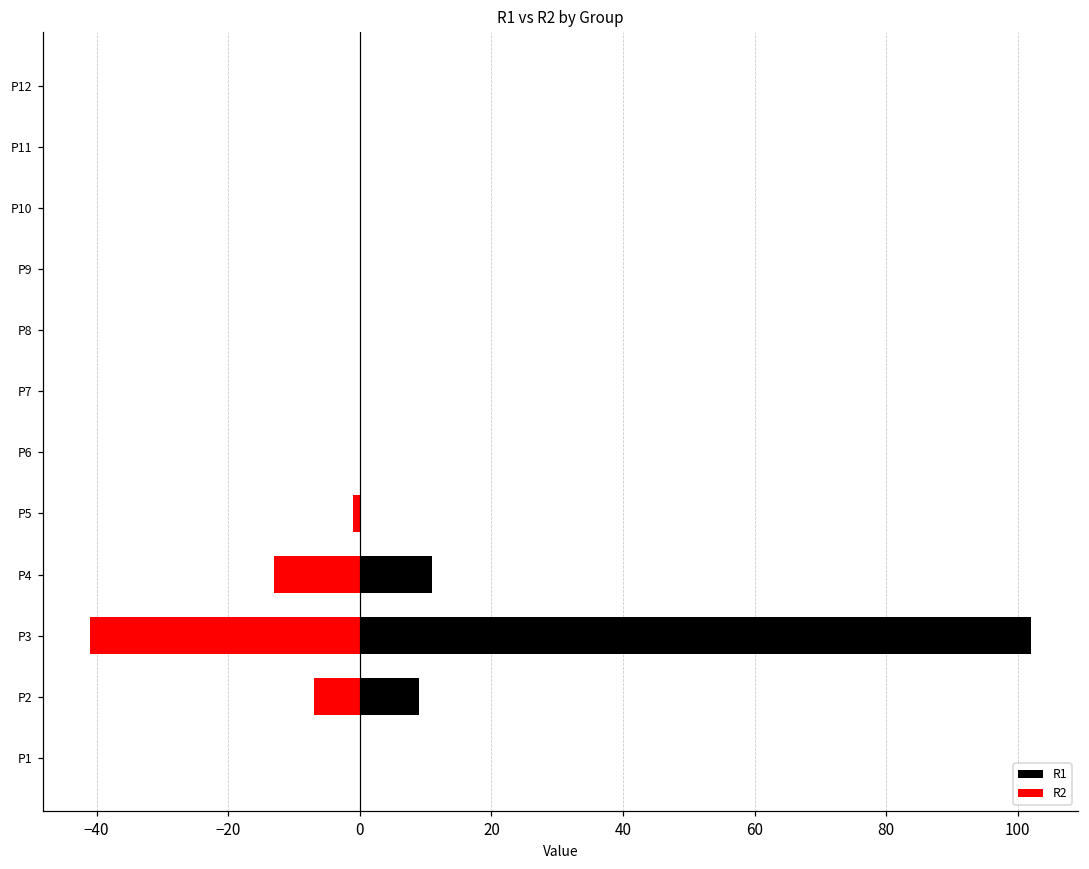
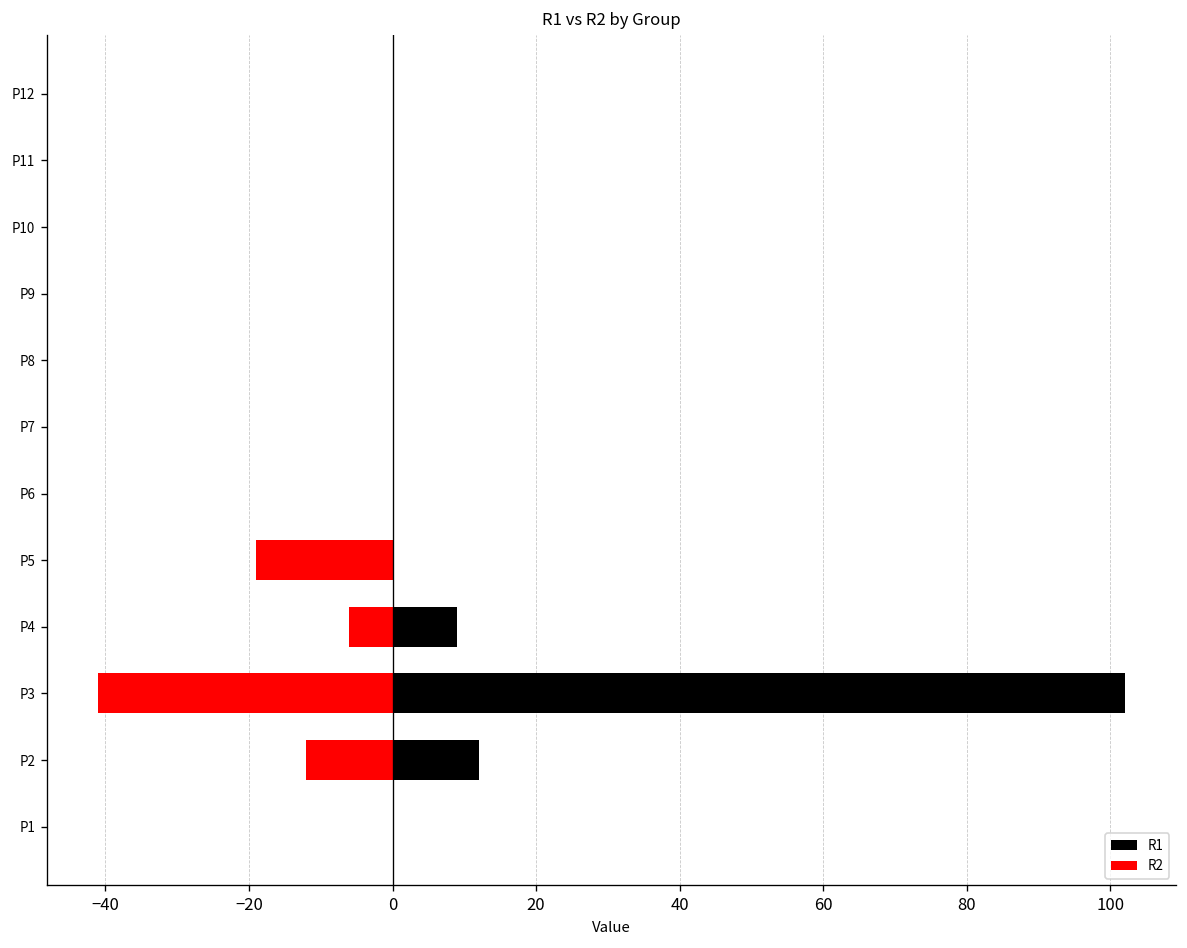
  {
    "R1": {
      "P12": 0,
      "P11": 0,
      "P10": 0,
      "P9": 0,
      "P8": 0,
      "P7": 0,
      "P6": 0,
      "P5": 0,
-     "P4": 11,
+     "P4": 9,
      "P3": 102,
-     "P2": 9,
+     "P2": 12,
      "P1": 0
    },
    "R2": {
      "P12": 0,
      "P11": 0,
      "P10": 0,
      "P9": 0,
      "P8": 0,
      "P7": 0,
      "P6": 0,
-     "P5": -1,
-     "P4": -13,
+     "P5": -19,
+     "P4": -6,
      "P3": -41,
-     "P2": -7,
+     "P2": -12,
      "P1": 0
    }
  }
